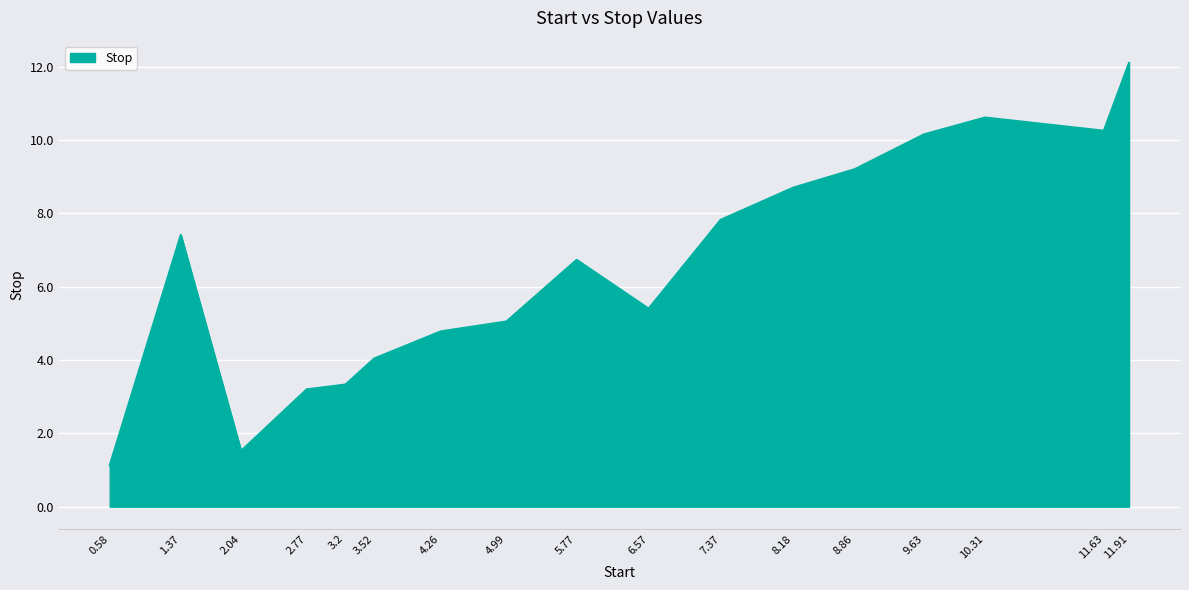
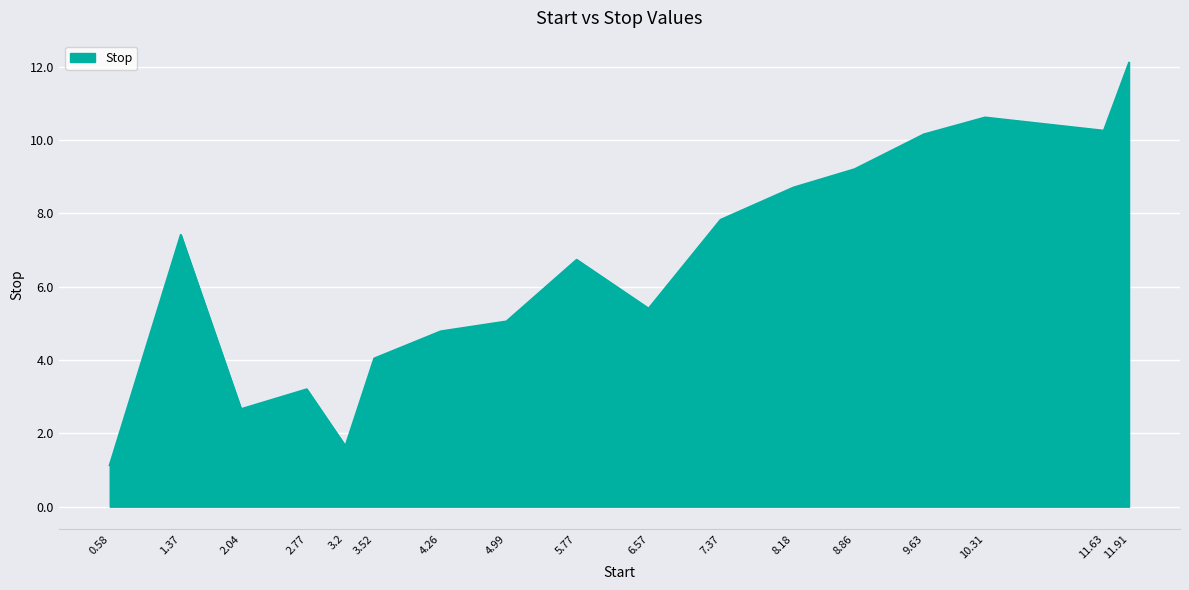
  {
    "0.58": 1.1,
    "1.37": 7.4,
-   "2.04": 1.5,
+   "2.04": 2.7,
    "2.77": 3.2,
-   "3.2": 3.3,
+   "3.2": 1.7,
    "3.52": 4.0,
    "4.26": 4.8,
    "4.99": 5.1,
    "5.77": 6.7,
    "6.57": 5.4,
    "7.37": 7.8,
    "8.18": 8.7,
    "8.86": 9.2,
    "9.63": 10.2,
    "10.31": 10.6,
    "11.63": 10.3,
    "11.91": 12.1
  }
